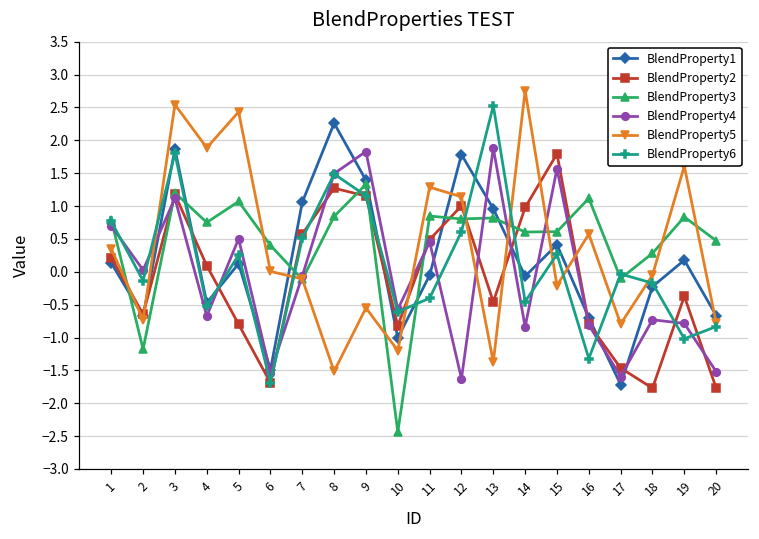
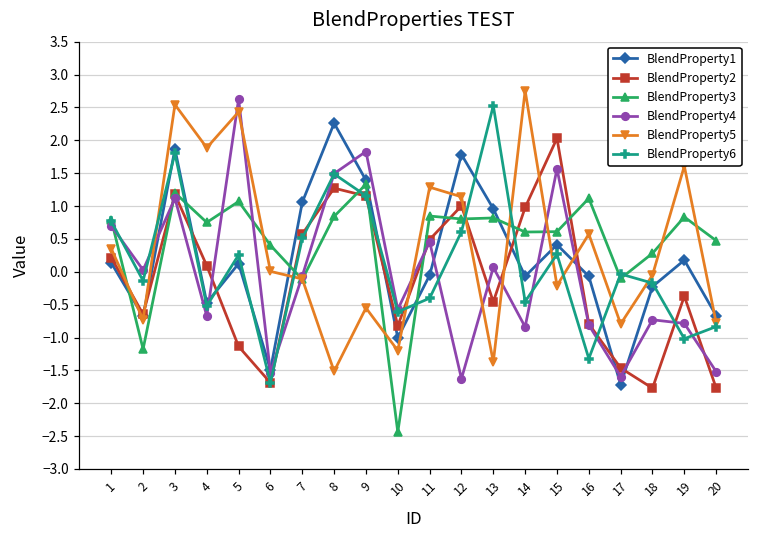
  {
    "BlendProperty1": {
      "1": 0.1,
      "3": 1.9,
      "4": -0.5,
      "5": 0.1,
      "7": 1.1,
      "8": 2.3,
      "9": 1.4,
      "10": -1.0,
      "11": -0.1,
      "12": 1.8,
      "13": 1.0,
      "14": -0.1,
      "15": 0.4,
-     "16": -0.7,
+     "16": -0.1,
      "17": -1.7,
      "18": -0.2,
      "19": 0.2,
      "20": -0.7
    },
    "BlendProperty2": {
      "1": 0.2,
      "4": 0.1,
-     "5": -0.8,
+     "5": -1.1,
      "7": 0.6,
      "8": 1.3,
      "10": -0.8,
      "12": 1.0,
      "13": -0.5,
      "14": 1.0,
-     "15": 1.8,
+     "15": 2.0,
      "17": -1.5,
      "18": -1.8,
      "19": -0.4,
      "20": -1.8
    },
    "BlendProperty4": {
      "1": 0.7,
      "2": 0.0,
      "3": 1.1,
      "4": -0.7,
-     "5": 0.5,
+     "5": 2.6,
      "7": -0.1,
      "9": 1.8,
      "12": -1.6,
-     "13": 1.9,
+     "13": 0.1,
      "14": -0.8,
      "15": 1.6,
      "17": -1.6,
      "18": -0.7,
      "19": -0.8,
      "20": -1.5
    },
    "BlendProperty5": {
      "1": 0.4,
      "2": -0.7,
      "3": 2.5,
      "4": 1.9,
      "5": 2.4,
      "6": 0.0,
      "8": -1.5,
      "9": -0.6,
      "10": -1.2,
      "11": 1.3,
      "12": 1.1,
      "13": -1.4,
      "14": 2.8,
      "15": -0.2,
      "16": 0.6,
      "17": -0.8,
      "18": -0.1,
      "19": 1.6,
      "20": -0.8
    }
  }
